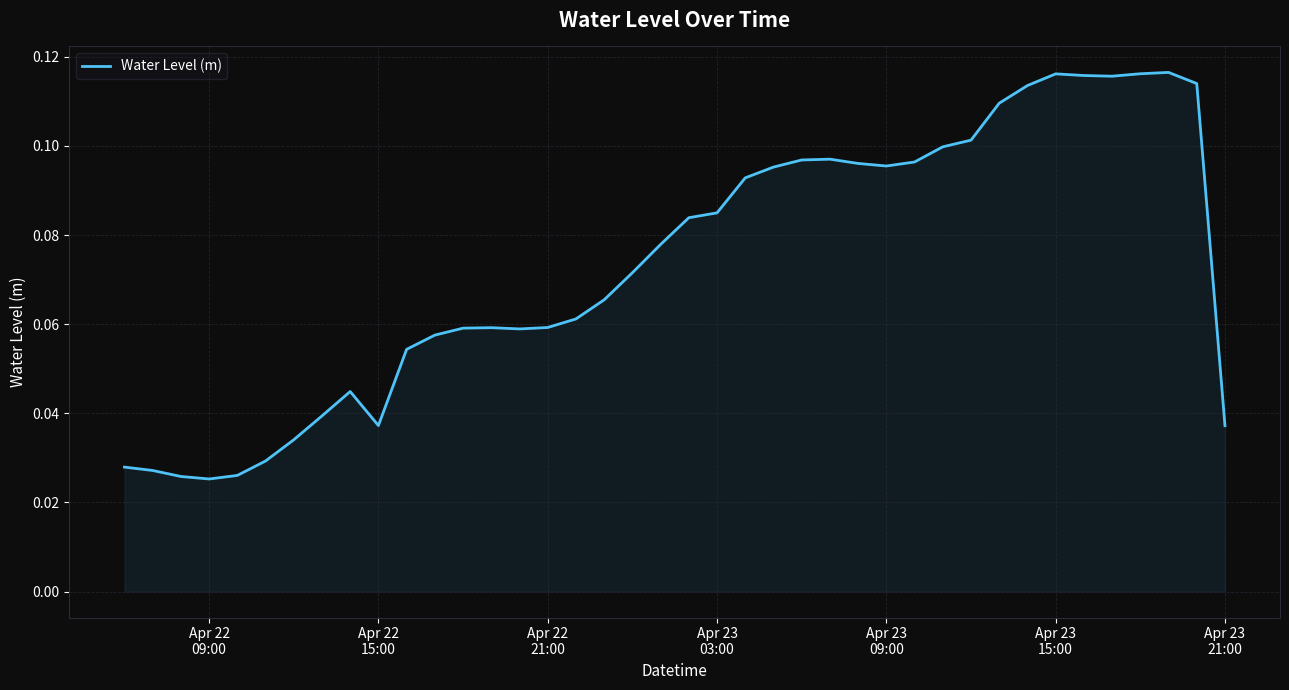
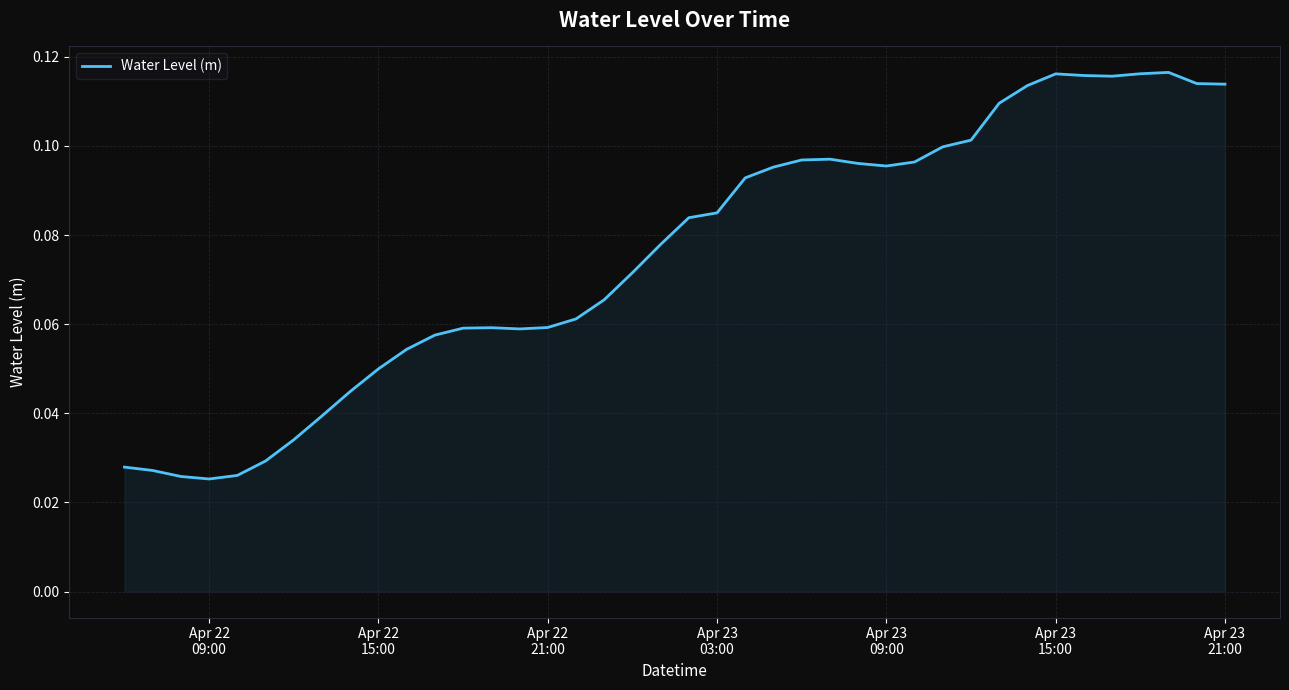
  {
    "Apr 22 09:00": 0.025,
-   "Apr 22 15:00": 0.037,
+   "Apr 22 15:00": 0.050,
    "Apr 22 21:00": 0.059,
    "Apr 23 03:00": 0.085,
    "Apr 23 09:00": 0.095,
    "Apr 23 15:00": 0.116,
-   "Apr 23 21:00": 0.037
+   "Apr 23 21:00": 0.114
  }
